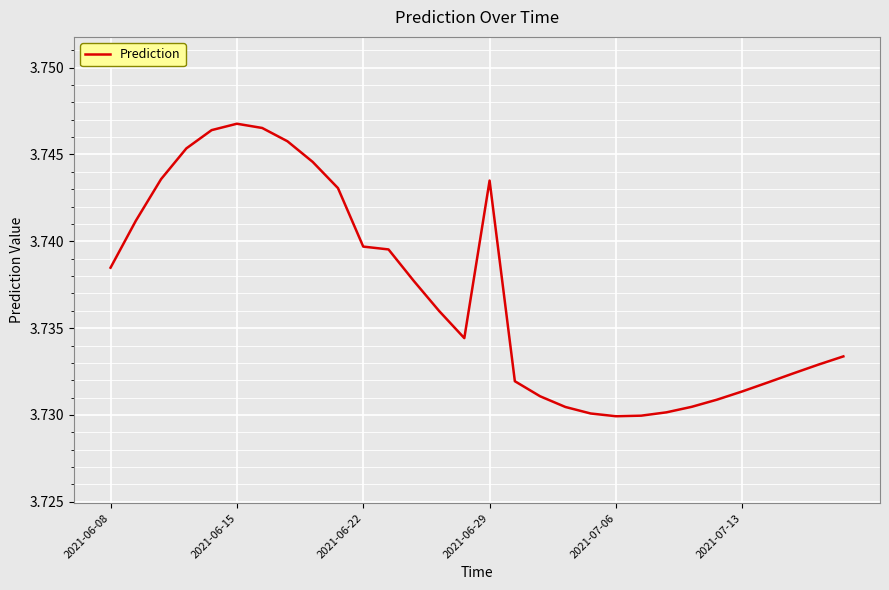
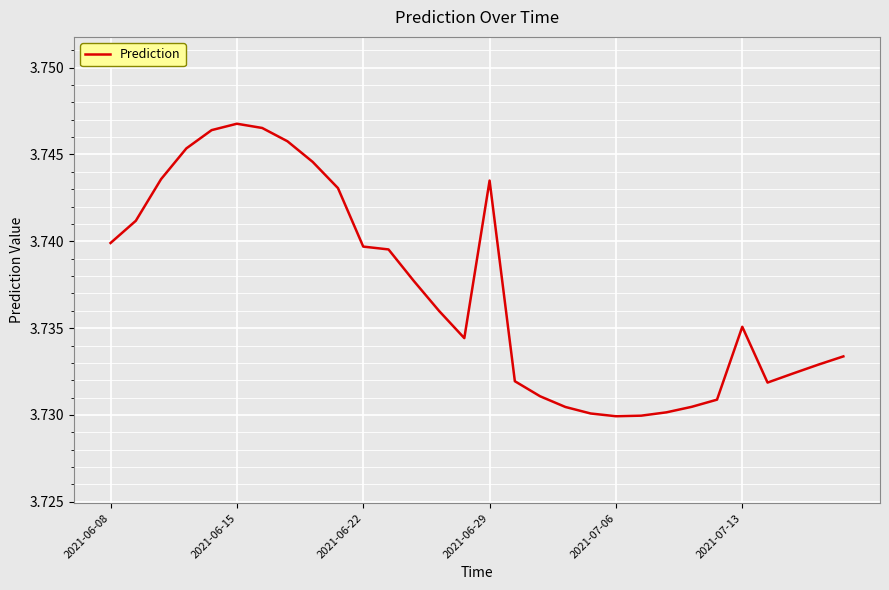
  {
-   "2021-06-08": 3.7385,
+   "2021-06-08": 3.7399,
    "2021-06-15": 3.7468,
    "2021-06-22": 3.7397,
    "2021-06-29": 3.7435,
    "2021-07-06": 3.7299,
-   "2021-07-13": 3.7314
+   "2021-07-13": 3.7351
  }
